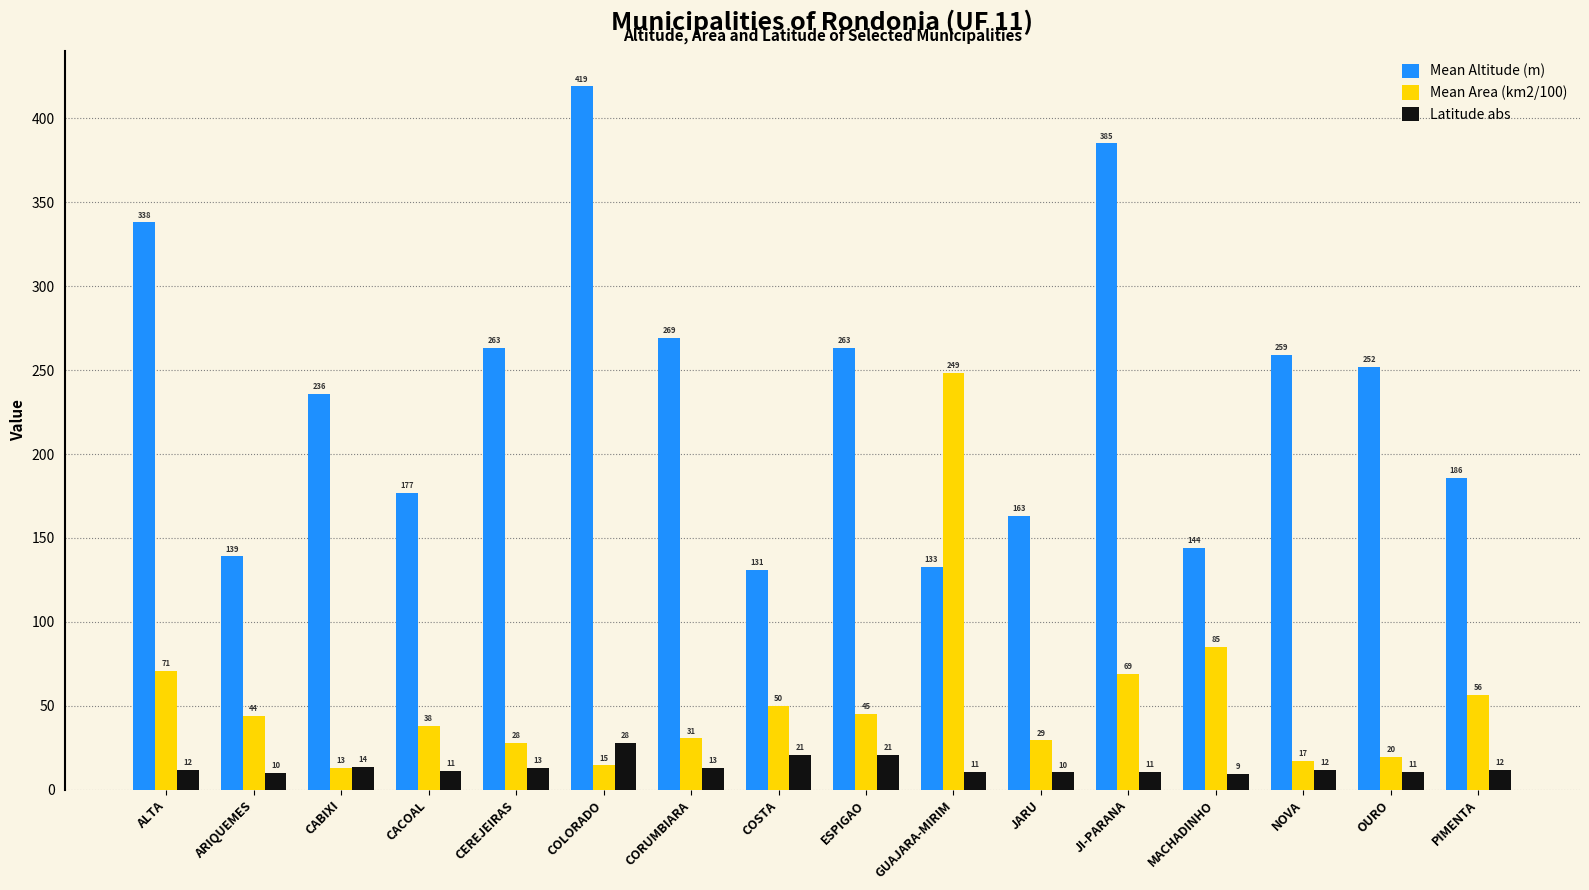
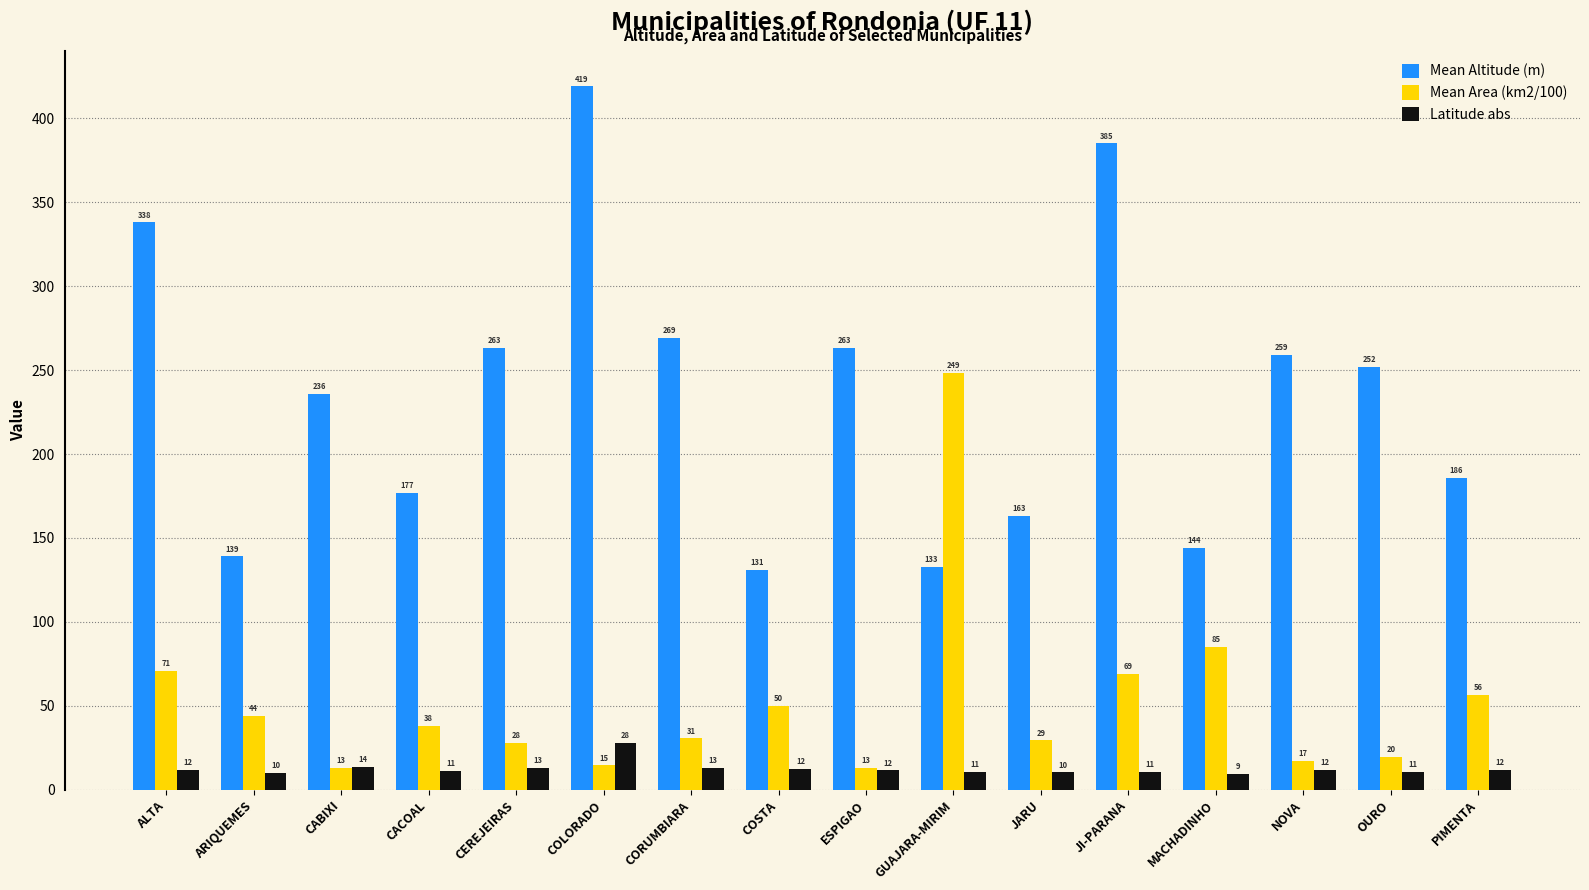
  {
    "Mean Altitude (m)": {
      "ALTA": 338,
      "ARIQUEMES": 139,
      "CABIXI": 236,
      "CACOAL": 177,
      "CEREJEIRAS": 263,
      "COLORADO": 419,
      "CORUMBIARA": 269,
      "COSTA": 131,
      "ESPIGAO": 263,
      "GUAJARA-MIRIM": 133,
      "JARU": 163,
      "JI-PARANA": 385,
      "MACHADINHO": 144,
      "NOVA": 259,
      "OURO": 252,
      "PIMENTA": 186
    },
    "Mean Area (km2/100)": {
      "ALTA": 71,
      "ARIQUEMES": 44,
      "CABIXI": 13,
      "CACOAL": 38,
      "CEREJEIRAS": 28,
      "COLORADO": 15,
      "CORUMBIARA": 31,
      "COSTA": 50,
-     "ESPIGAO": 45,
+     "ESPIGAO": 13,
      "GUAJARA-MIRIM": 249,
      "JARU": 29,
      "JI-PARANA": 69,
      "MACHADINHO": 85,
      "NOVA": 17,
      "OURO": 20,
      "PIMENTA": 56
    },
    "Latitude abs": {
      "ALTA": 12,
      "ARIQUEMES": 10,
      "CABIXI": 14,
      "CACOAL": 11,
      "CEREJEIRAS": 13,
      "COLORADO": 28,
      "CORUMBIARA": 13,
-     "COSTA": 21,
-     "ESPIGAO": 21,
+     "COSTA": 12,
+     "ESPIGAO": 12,
      "GUAJARA-MIRIM": 11,
      "JARU": 10,
      "JI-PARANA": 11,
      "MACHADINHO": 9,
      "NOVA": 12,
      "OURO": 11,
      "PIMENTA": 12
    }
  }
